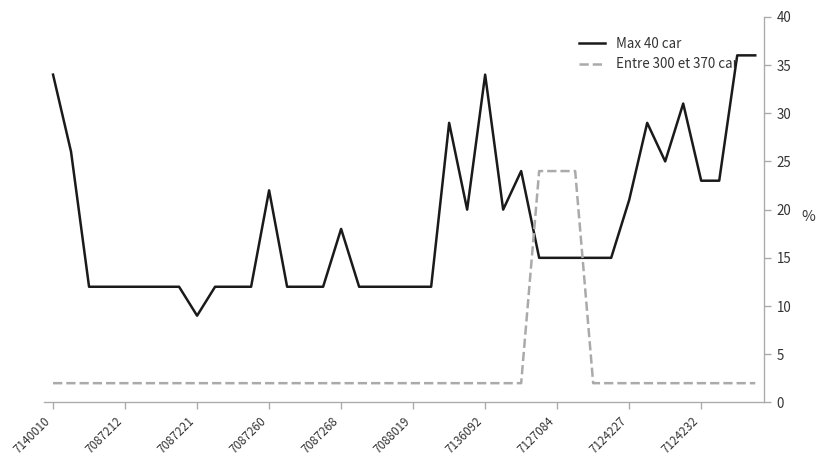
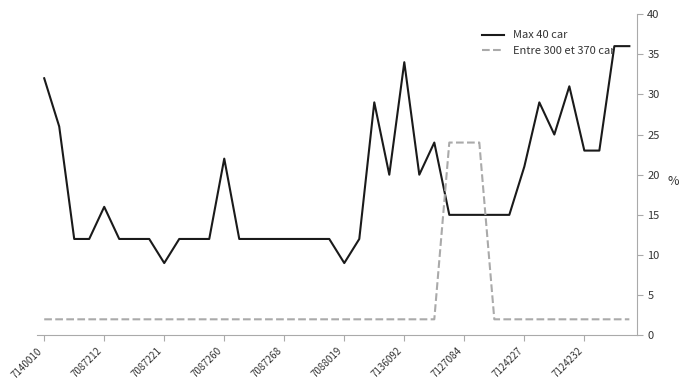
  {
    "Max 40 car": {
-     "7140010": 34,
-     "7087212": 12,
+     "7140010": 32,
+     "7087212": 16,
      "7087221": 9,
      "7087260": 22,
-     "7087268": 18,
-     "7088019": 12,
+     "7087268": 12,
+     "7088019": 9,
      "7136092": 34,
      "7127084": 15,
      "7124227": 21,
      "7124232": 23
    },
    "Entre 300 et 370 car": {
      "7140010": 2,
      "7087212": 2,
      "7087221": 2,
      "7087260": 2,
      "7087268": 2,
      "7088019": 2,
      "7136092": 2,
      "7127084": 24,
      "7124227": 2,
      "7124232": 2
    }
  }
